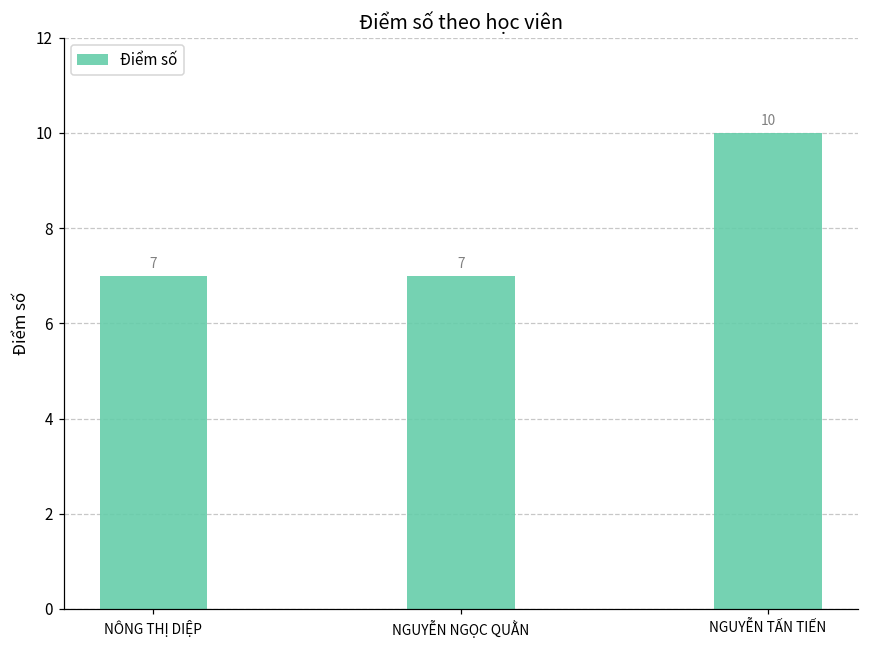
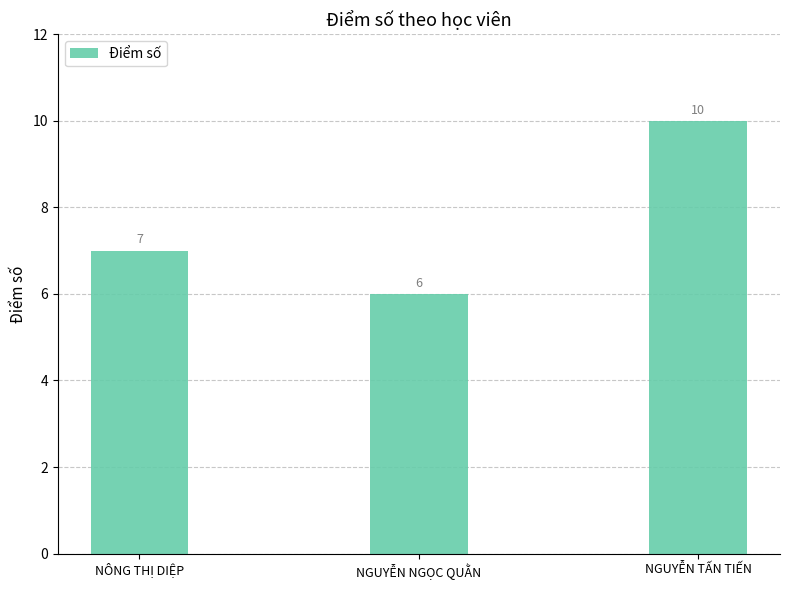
  {
    "NÔNG THỊ DIỆP": 7,
-   "NGUYỄN NGỌC QUẰN": 7,
+   "NGUYỄN NGỌC QUẰN": 6,
    "NGUYỄN TẤN TIẾN": 10
  }
